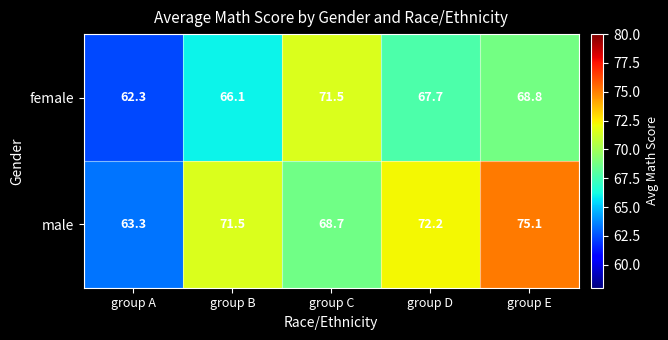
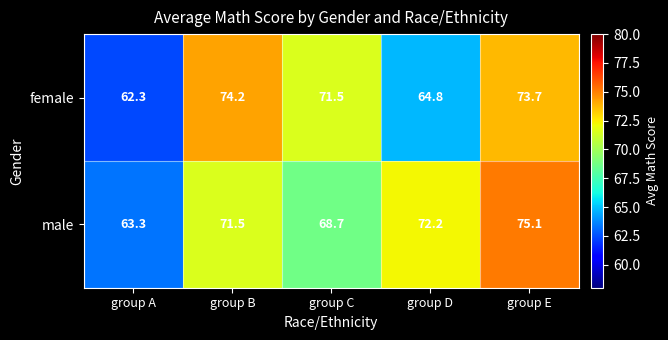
  {
    "female": {
      "group A": 62.3,
-     "group B": 66.1,
+     "group B": 74.2,
      "group C": 71.5,
-     "group D": 67.7,
-     "group E": 68.8
+     "group D": 64.8,
+     "group E": 73.7
    },
    "male": {
      "group A": 63.3,
      "group B": 71.5,
      "group C": 68.7,
      "group D": 72.2,
      "group E": 75.1
    }
  }
